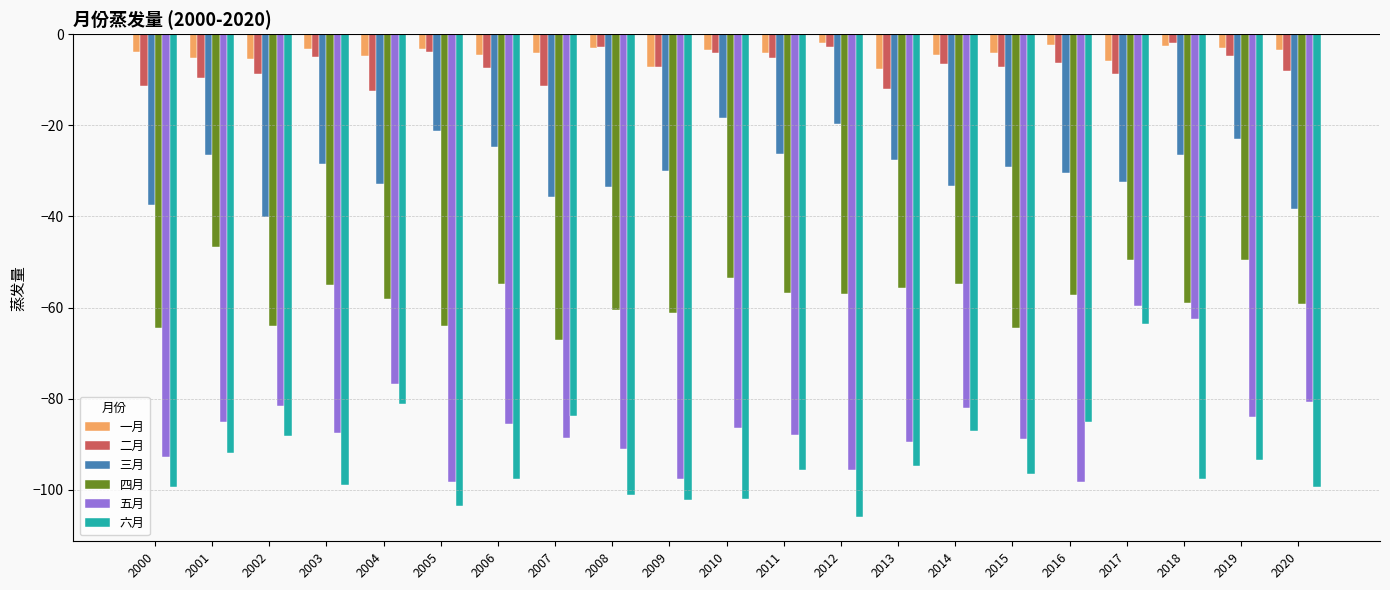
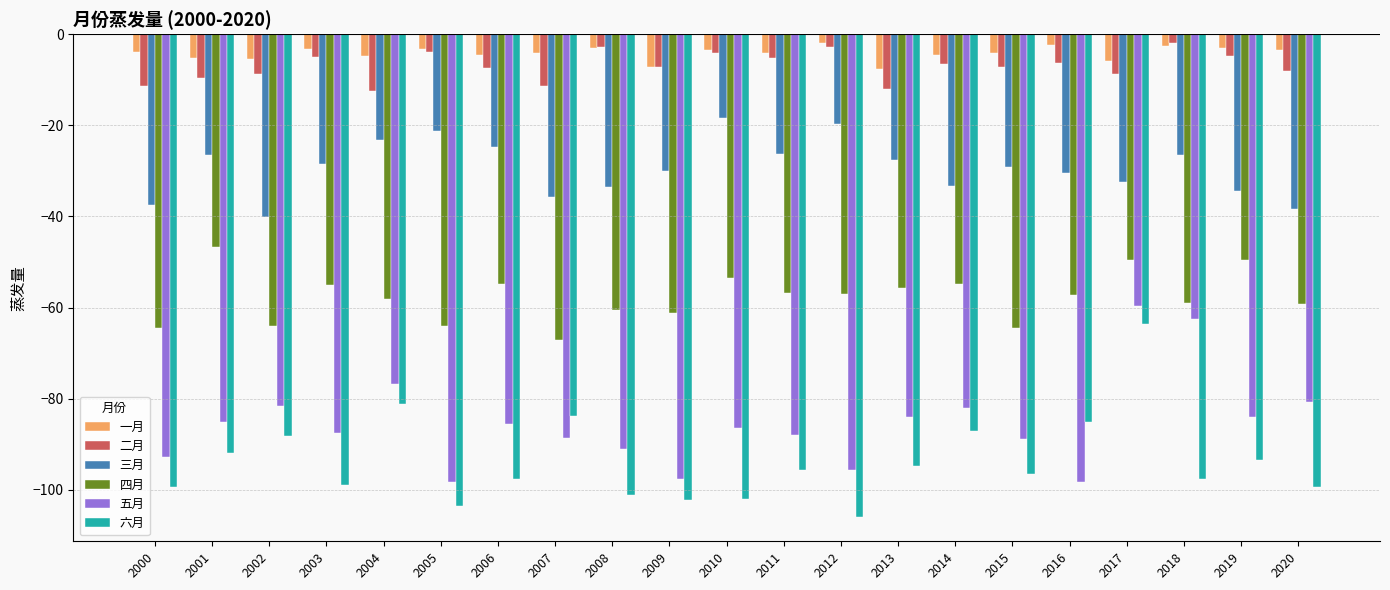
  {
    "一月": {
      "2000": -4,
      "2001": -5,
      "2002": -5,
      "2003": -3,
      "2004": -5,
      "2005": -3,
      "2006": -5,
      "2007": -4,
      "2008": -3,
      "2009": -7,
      "2010": -3,
      "2011": -4,
      "2012": -2,
      "2013": -8,
      "2014": -5,
      "2015": -4,
      "2016": -2,
      "2017": -6,
      "2018": -3,
      "2019": -3,
      "2020": -3
    },
    "二月": {
      "2000": -11,
      "2001": -10,
      "2002": -9,
      "2003": -5,
      "2004": -12,
      "2005": -4,
      "2006": -7,
      "2007": -11,
      "2008": -3,
      "2009": -7,
      "2010": -4,
      "2011": -5,
      "2012": -3,
      "2013": -12,
      "2014": -7,
      "2015": -7,
      "2016": -6,
      "2017": -9,
      "2018": -2,
      "2019": -5,
      "2020": -8
    },
    "三月": {
      "2000": -37,
      "2001": -27,
      "2002": -40,
      "2003": -28,
-     "2004": -33,
+     "2004": -23,
      "2005": -21,
      "2006": -25,
      "2007": -36,
      "2008": -33,
      "2009": -30,
      "2010": -18,
      "2011": -26,
      "2012": -20,
      "2013": -28,
      "2014": -33,
      "2015": -29,
      "2016": -31,
      "2017": -32,
      "2018": -26,
-     "2019": -23,
+     "2019": -34,
      "2020": -38
    },
    "四月": {
      "2000": -64,
      "2001": -47,
      "2002": -64,
      "2003": -55,
      "2004": -58,
      "2005": -64,
      "2006": -55,
      "2007": -67,
      "2008": -60,
      "2009": -61,
      "2010": -54,
      "2011": -57,
      "2012": -57,
      "2013": -56,
      "2014": -55,
      "2015": -65,
      "2016": -57,
      "2017": -50,
      "2018": -59,
      "2019": -50,
      "2020": -59
    },
    "五月": {
      "2000": -93,
      "2001": -85,
      "2002": -82,
      "2003": -88,
      "2004": -77,
      "2005": -98,
      "2006": -86,
      "2007": -89,
      "2008": -91,
      "2009": -98,
      "2010": -86,
      "2011": -88,
      "2012": -96,
-     "2013": -90,
+     "2013": -84,
      "2014": -82,
      "2015": -89,
      "2016": -98,
      "2017": -60,
      "2018": -62,
      "2019": -84,
      "2020": -81
    },
    "六月": {
      "2000": -99,
      "2001": -92,
      "2002": -88,
      "2003": -99,
      "2004": -81,
      "2005": -104,
      "2006": -98,
      "2007": -84,
      "2008": -101,
      "2009": -102,
      "2010": -102,
      "2011": -96,
      "2012": -106,
      "2013": -95,
      "2014": -87,
      "2015": -97,
      "2016": -85,
      "2017": -64,
      "2018": -98,
      "2019": -93,
      "2020": -99
    }
  }
